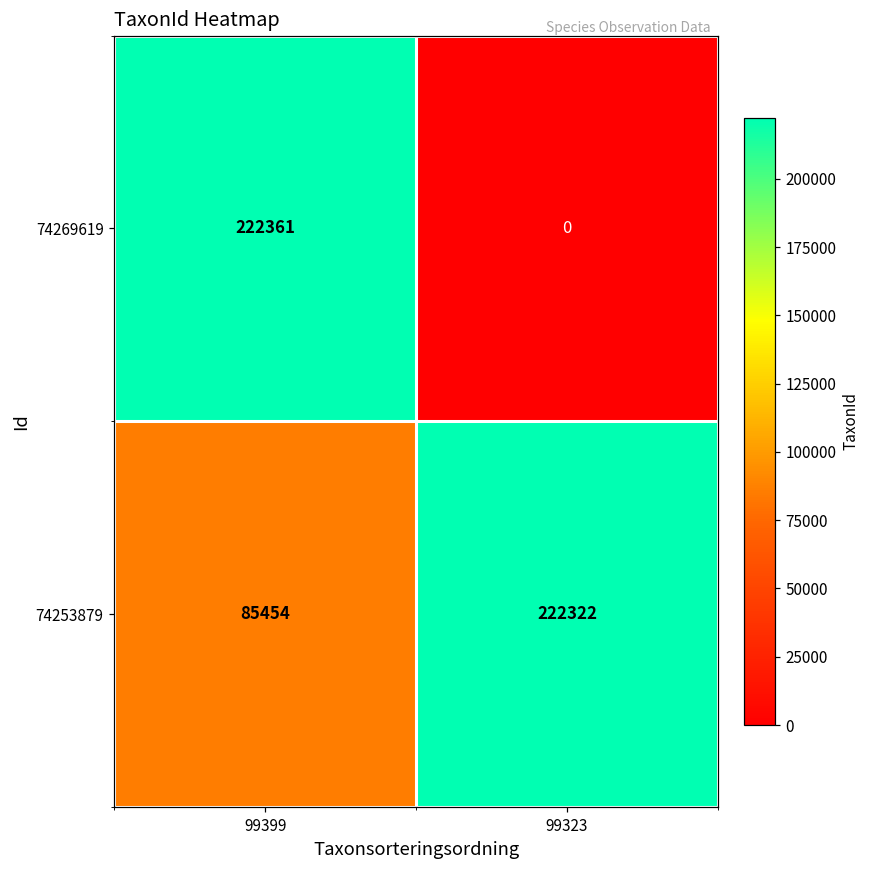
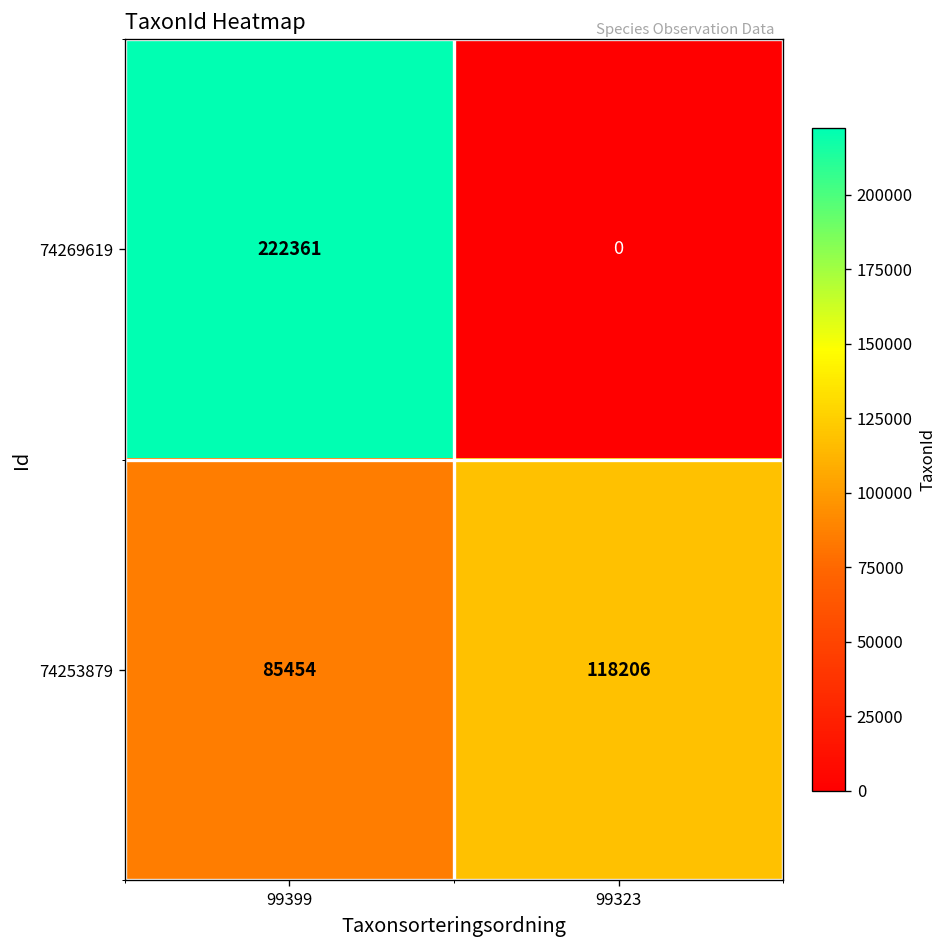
  {
    "74269619": {
      "99399": 222361,
      "99323": 0
    },
    "74253879": {
      "99399": 85454,
-     "99323": 222322
+     "99323": 118206
    }
  }
